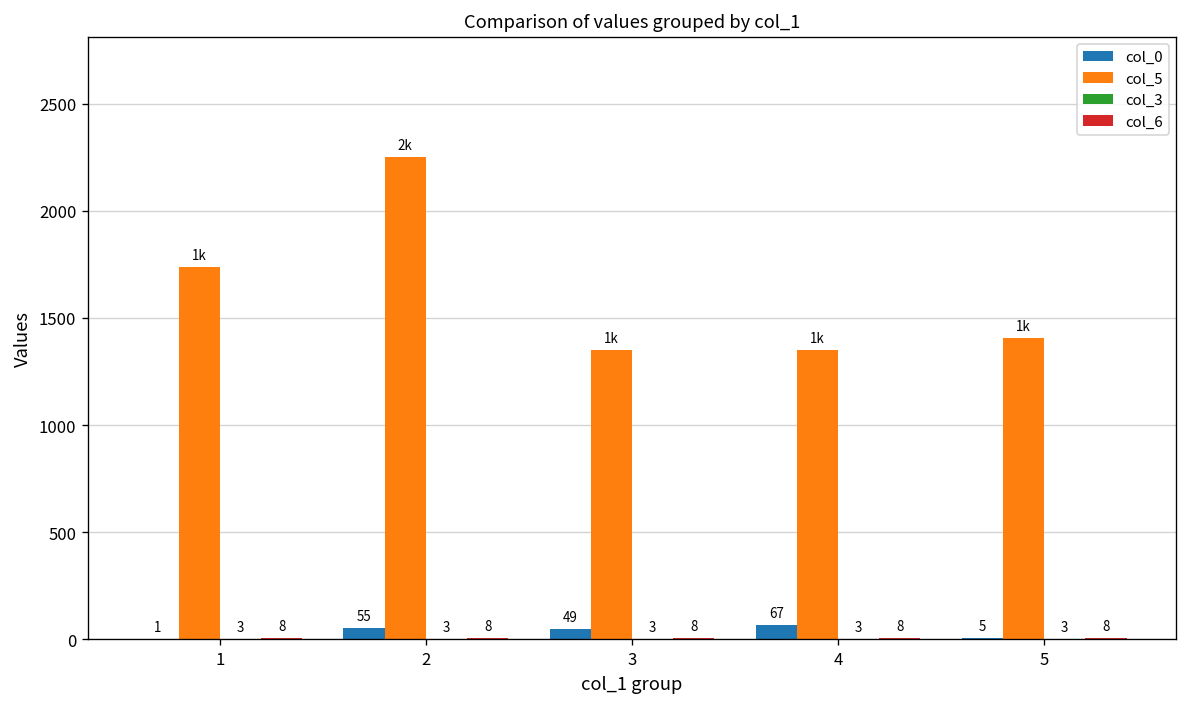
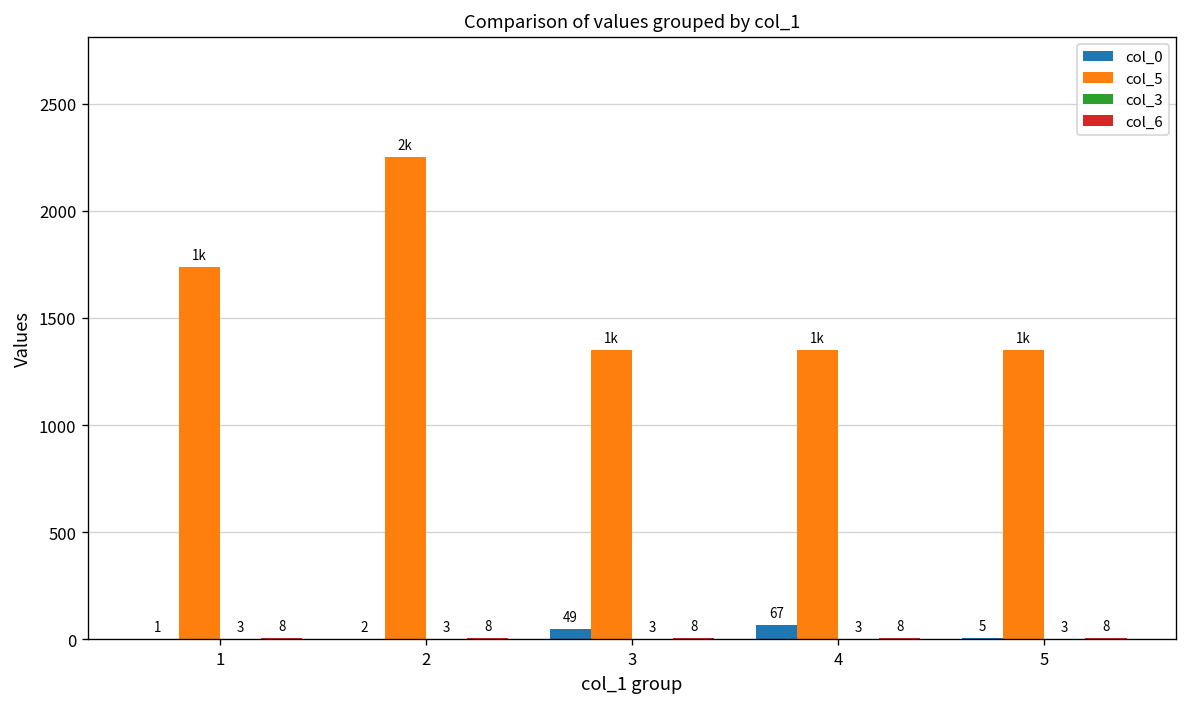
  {
    "col_0": {
      "1": 1,
-     "2": 55,
+     "2": 2,
      "3": 49,
      "4": 67,
      "5": 5
    },
    "col_5": {
-     "5": 1410
+     "5": 1350
    },
    "col_3": {
      "1": 3,
      "2": 3,
      "3": 3,
      "4": 3,
      "5": 3
    },
    "col_6": {
      "1": 8,
      "2": 8,
      "3": 8,
      "4": 8,
      "5": 8
    }
  }
